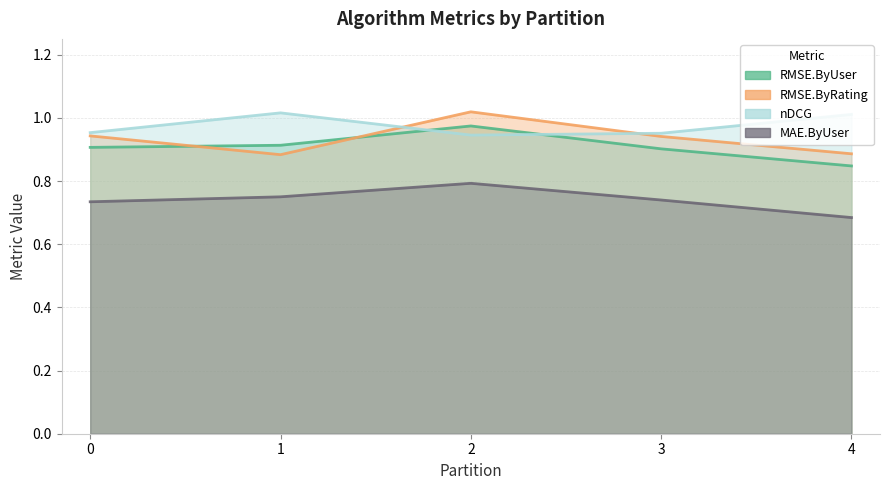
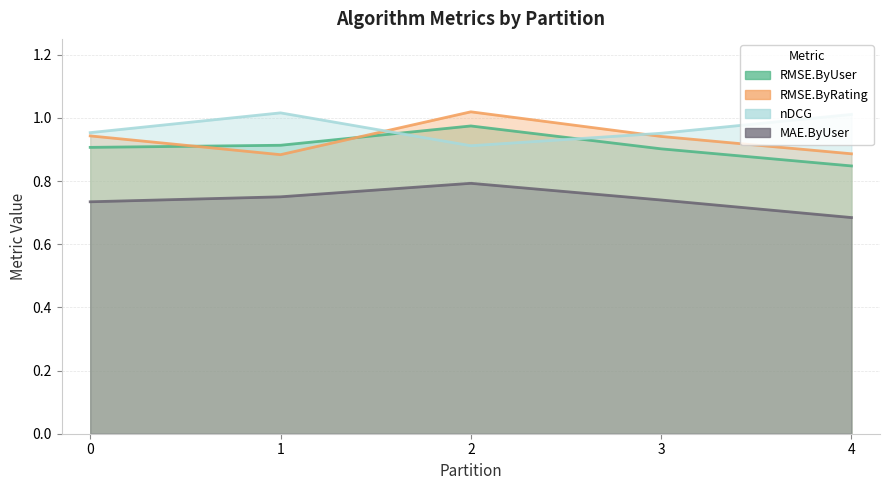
  {
    "RMSE.ByRating": {
      "0": 0.94,
      "1": 0.88,
      "2": 1.02,
      "3": 0.94,
      "4": 0.89
    },
    "nDCG": {
      "0": 0.95,
      "1": 1.02,
-     "2": 0.95,
+     "2": 0.91,
      "3": 0.95
    }
  }
